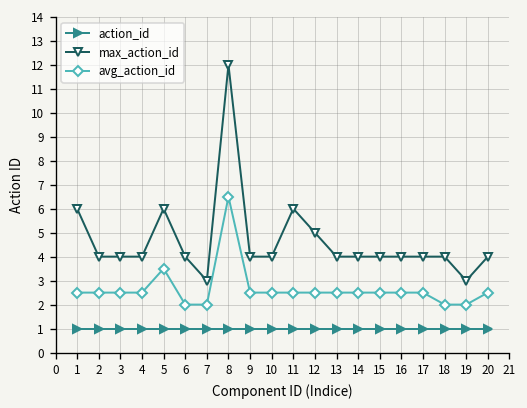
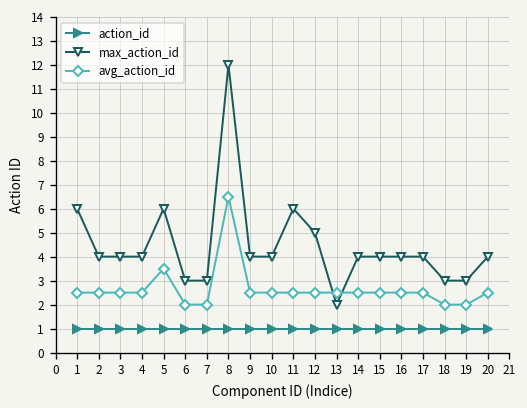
  {
    "action_id": {
      "1": 1,
      "2": 1,
      "3": 1,
      "4": 1,
      "5": 1,
      "6": 1,
      "7": 1,
      "8": 1,
      "9": 1,
      "10": 1,
      "11": 1,
      "12": 1,
      "13": 1,
      "14": 1,
      "15": 1,
      "16": 1,
      "17": 1,
      "18": 1,
      "19": 1,
      "20": 1
    },
    "max_action_id": {
      "1": 6,
      "2": 4,
      "3": 4,
      "4": 4,
      "5": 6,
-     "6": 4,
+     "6": 3,
      "7": 3,
      "8": 12,
      "9": 4,
      "10": 4,
      "11": 6,
      "12": 5,
-     "13": 4,
+     "13": 2,
      "14": 4,
      "15": 4,
      "16": 4,
      "17": 4,
-     "18": 4,
+     "18": 3,
      "19": 3,
      "20": 4
    },
    "avg_action_id": {
      "1": 2.5,
      "2": 2.5,
      "3": 2.5,
      "4": 2.5,
      "5": 3.5,
      "6": 2,
      "7": 2,
      "8": 6.5,
      "9": 2.5,
      "10": 2.5,
      "11": 2.5,
      "12": 2.5,
      "13": 2.5,
      "14": 2.5,
      "15": 2.5,
      "16": 2.5,
      "17": 2.5,
      "18": 2,
      "19": 2,
      "20": 2.5
    }
  }
